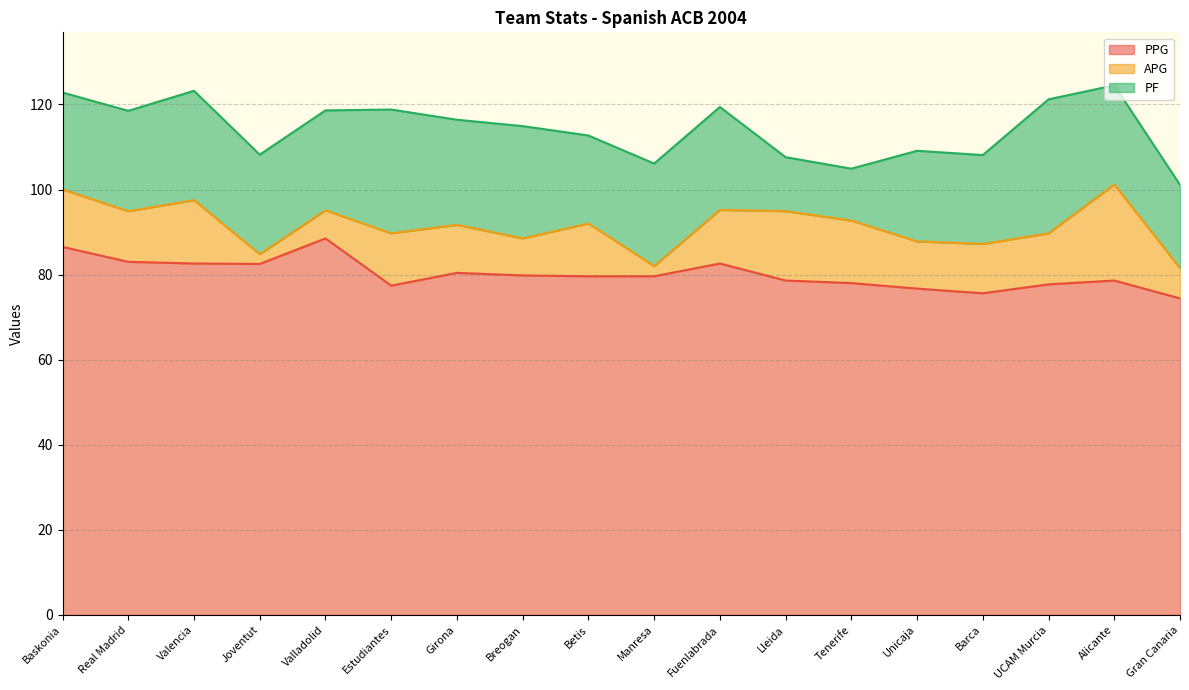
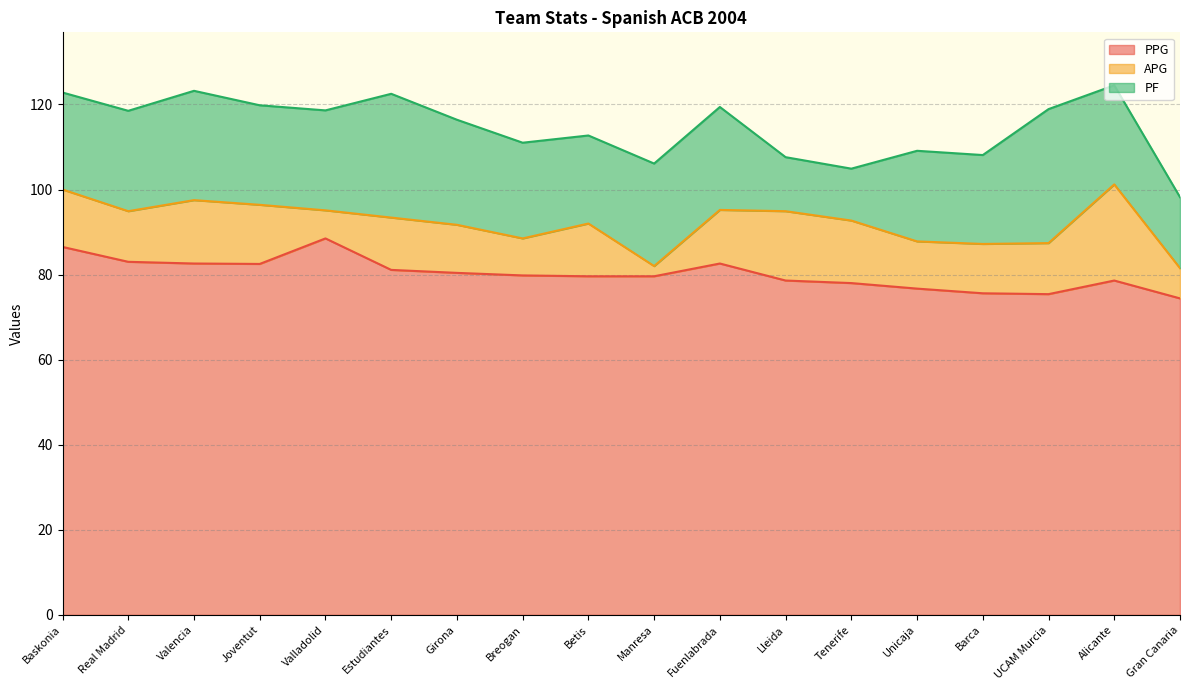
  {
    "PPG": {
      "Baskonia": 87,
      "Real Madrid": 83,
      "Valencia": 83,
      "Joventut": 83,
      "Valladolid": 89,
-     "Estudiantes": 77,
+     "Estudiantes": 81,
      "Girona": 80,
      "Breogan": 80,
      "Betis": 80,
      "Manresa": 80,
      "Fuenlabrada": 83,
      "Lleida": 79,
      "Tenerife": 78,
      "Unicaja": 77,
      "Barca": 76,
-     "UCAM Murcia": 78,
+     "UCAM Murcia": 75,
      "Alicante": 79,
      "Gran Canaria": 74
    },
    "APG": {
      "Baskonia": 14,
      "Real Madrid": 12,
      "Valencia": 15,
-     "Joventut": 2,
+     "Joventut": 14,
      "Valladolid": 7,
      "Estudiantes": 12,
      "Girona": 11,
      "Breogan": 9,
      "Betis": 12,
      "Manresa": 2,
      "Fuenlabrada": 13,
      "Lleida": 16,
      "Tenerife": 15,
      "Unicaja": 11,
      "Barca": 12,
      "UCAM Murcia": 12,
      "Alicante": 23,
      "Gran Canaria": 7
    },
    "PF": {
      "Baskonia": 23,
      "Real Madrid": 24,
      "Valencia": 26,
      "Joventut": 23,
      "Valladolid": 24,
      "Estudiantes": 29,
      "Girona": 25,
-     "Breogan": 26,
+     "Breogan": 23,
      "Betis": 21,
      "Manresa": 24,
      "Fuenlabrada": 24,
      "Lleida": 13,
      "Tenerife": 12,
      "Unicaja": 21,
      "Barca": 21,
      "UCAM Murcia": 32,
-     "Gran Canaria": 20
+     "Gran Canaria": 17
    }
  }
